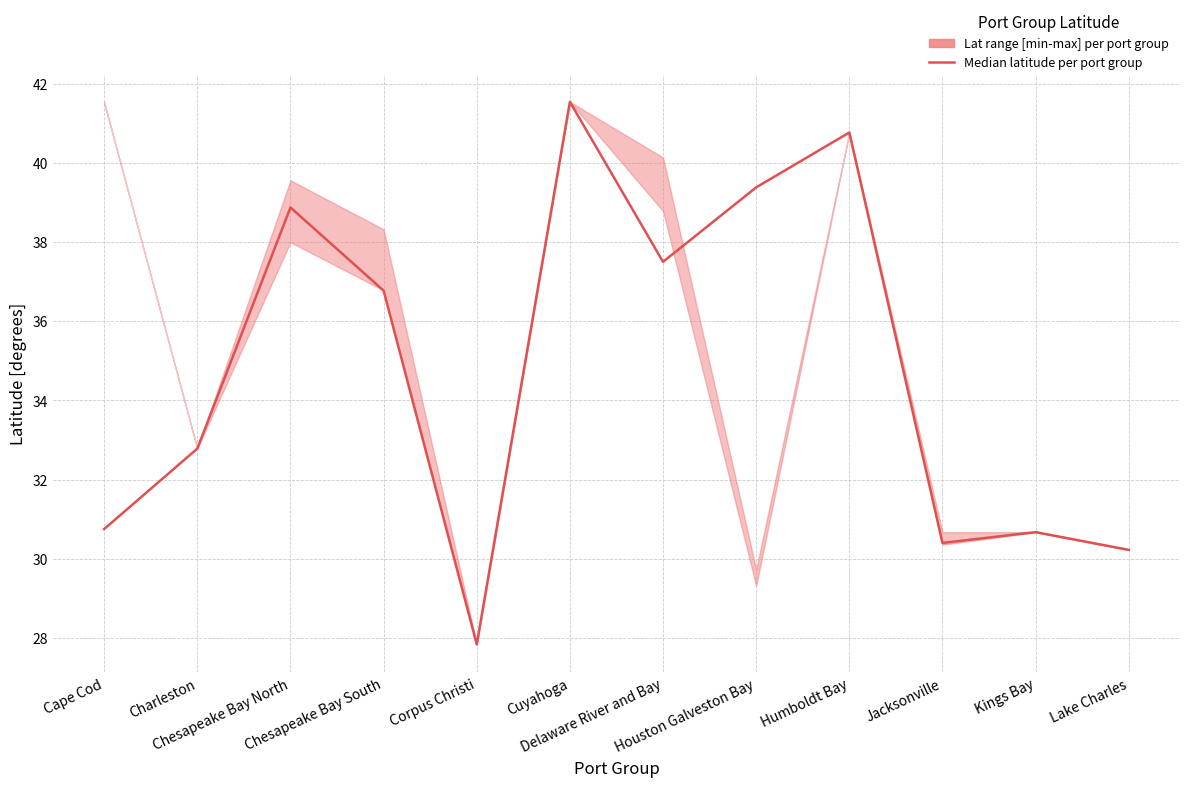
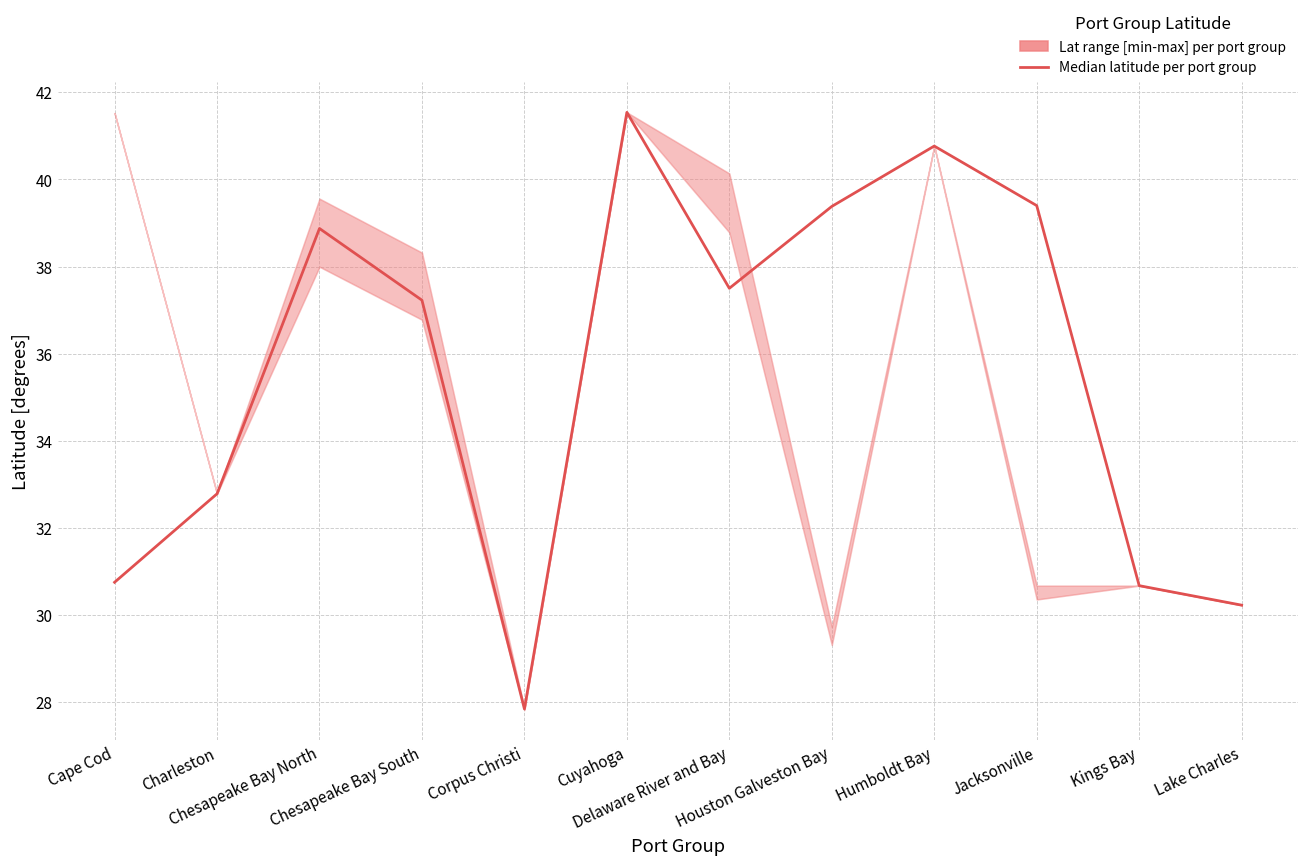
  {
    "Median latitude per port group": {
      "Cape Cod": 30.7,
      "Chesapeake Bay North": 38.9,
-     "Chesapeake Bay South": 36.8,
+     "Chesapeake Bay South": 37.2,
      "Delaware River and Bay": 37.5,
      "Houston Galveston Bay": 39.4,
-     "Jacksonville": 30.4
+     "Jacksonville": 39.4
    }
  }
